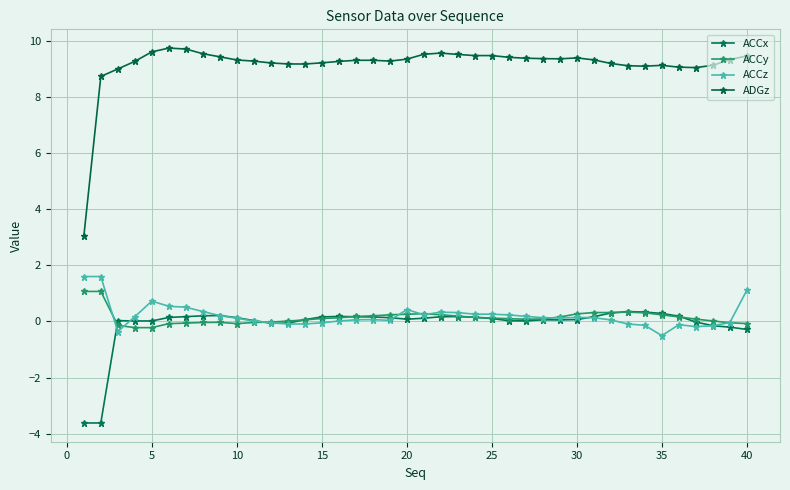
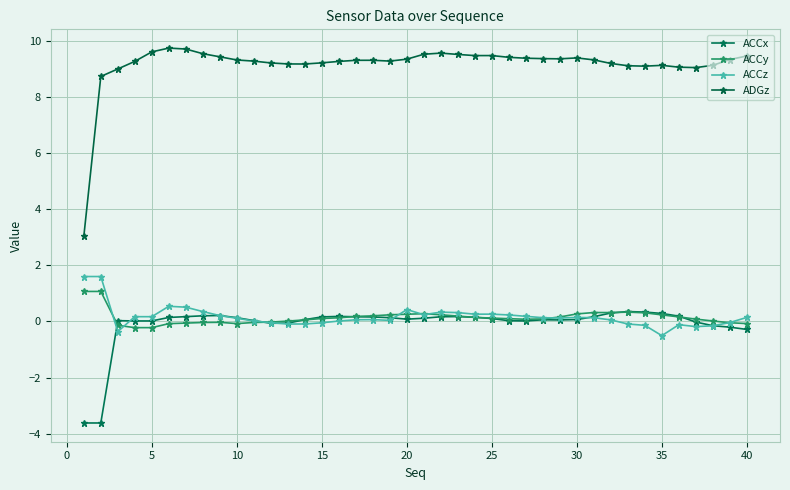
  {
    "ACCz": {
-     "5": 0.7,
+     "5": 0.2,
      "15": 0.0,
      "20": 0.4,
      "25": 0.3,
      "35": -0.5,
-     "40": 1.1
+     "40": 0.1
    }
  }
